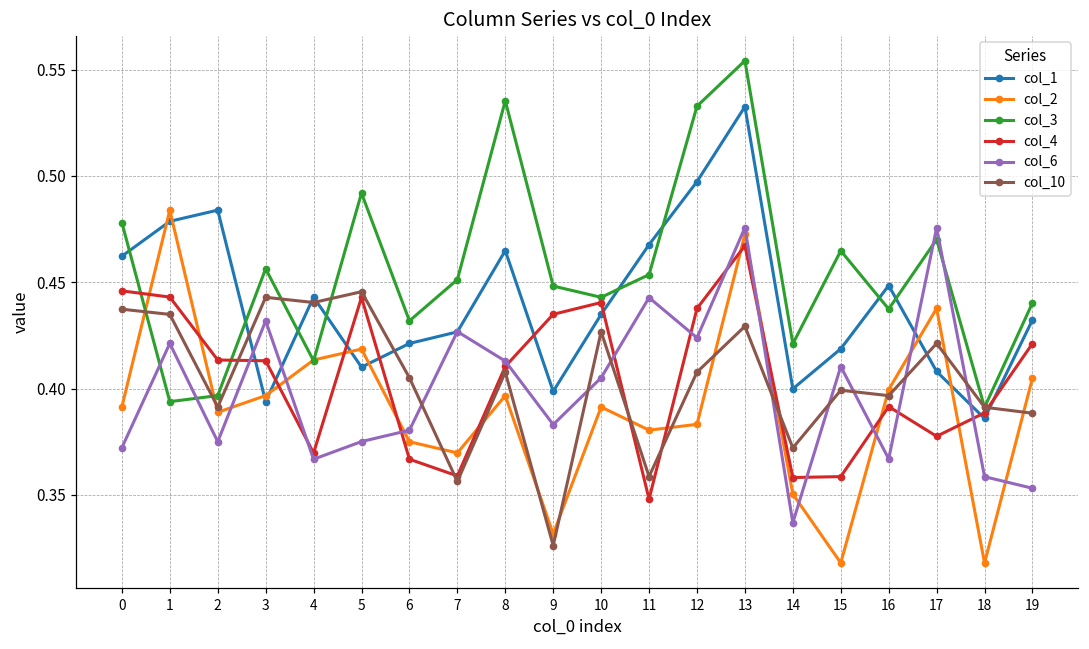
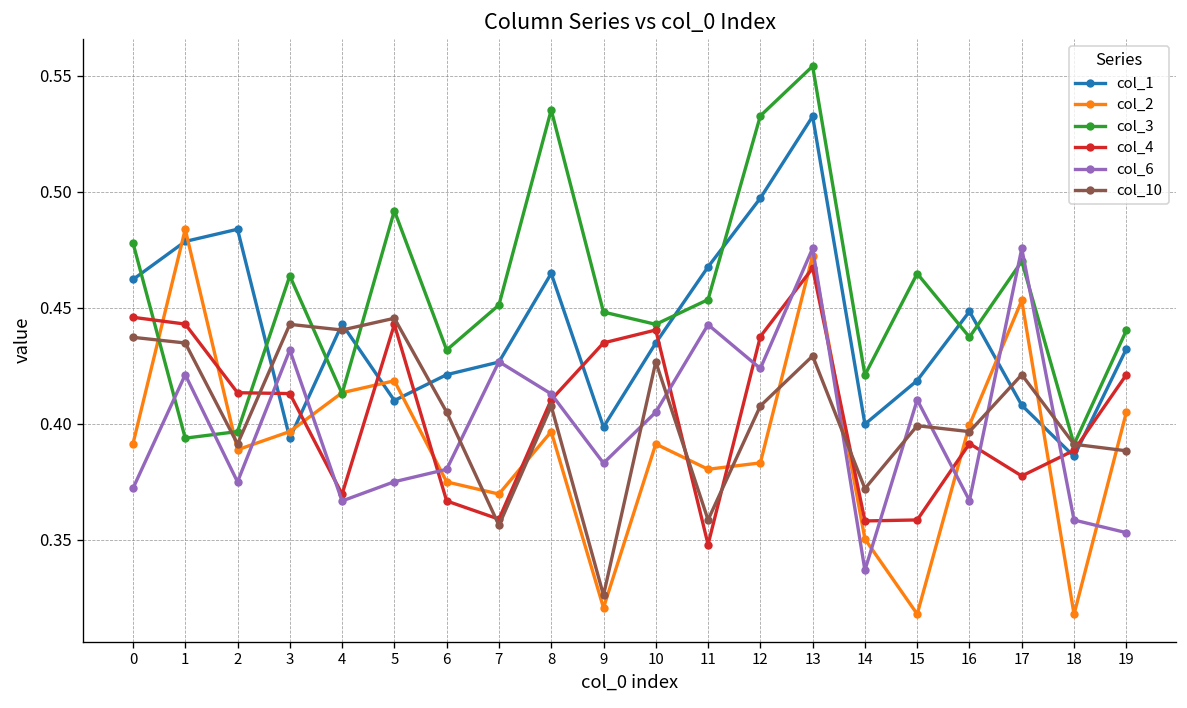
  {
    "col_1": {
      "0": 0.462,
      "1": 0.479,
      "2": 0.484,
      "3": 0.394,
      "4": 0.443,
      "5": 0.410,
      "6": 0.421,
      "8": 0.465,
      "9": 0.399,
      "10": 0.435,
      "11": 0.468,
      "12": 0.497,
      "13": 0.533,
      "14": 0.400,
      "15": 0.419,
      "16": 0.448,
      "17": 0.408,
      "18": 0.386,
      "19": 0.432
    },
    "col_2": {
      "0": 0.391,
      "1": 0.484,
      "2": 0.389,
      "3": 0.397,
      "5": 0.419,
      "6": 0.375,
      "7": 0.370,
      "8": 0.397,
-     "9": 0.332,
+     "9": 0.321,
      "10": 0.391,
      "11": 0.380,
      "12": 0.383,
      "13": 0.473,
      "14": 0.350,
      "15": 0.318,
      "16": 0.400,
-     "17": 0.438,
+     "17": 0.453,
      "18": 0.318,
      "19": 0.405
    },
    "col_3": {
      "0": 0.478,
      "1": 0.394,
      "2": 0.397,
-     "3": 0.456,
+     "3": 0.464,
      "5": 0.492,
      "6": 0.432,
      "7": 0.451,
      "8": 0.535,
      "9": 0.448,
      "10": 0.443,
      "11": 0.454,
      "12": 0.533,
      "13": 0.554,
      "14": 0.421,
      "15": 0.465,
      "16": 0.437,
      "17": 0.470,
      "19": 0.440
    },
    "col_4": {
      "0": 0.446,
      "1": 0.443,
      "2": 0.413,
      "3": 0.413,
      "4": 0.370,
      "5": 0.443,
      "6": 0.367,
      "7": 0.359,
      "8": 0.410,
      "9": 0.435,
      "10": 0.440,
      "11": 0.348,
      "12": 0.438,
      "13": 0.467,
      "14": 0.358,
      "15": 0.359,
      "16": 0.392,
      "17": 0.378,
      "18": 0.389,
      "19": 0.421
    },
    "col_6": {
      "0": 0.372,
      "1": 0.421,
      "2": 0.375,
      "3": 0.432,
      "4": 0.367,
      "5": 0.375,
      "6": 0.380,
      "8": 0.413,
      "9": 0.383,
      "10": 0.405,
      "11": 0.443,
      "12": 0.424,
      "13": 0.476,
      "14": 0.337,
      "15": 0.410,
      "16": 0.367,
      "17": 0.476,
      "18": 0.359,
      "19": 0.353
    },
    "col_10": {
      "0": 0.437,
      "1": 0.435,
      "2": 0.391,
      "3": 0.443,
      "4": 0.440,
      "5": 0.446,
      "6": 0.405,
      "7": 0.356,
      "8": 0.408,
      "9": 0.326,
      "10": 0.427,
      "11": 0.359,
      "12": 0.408,
      "13": 0.429,
      "14": 0.372,
      "15": 0.399,
      "16": 0.397,
      "17": 0.421,
      "19": 0.388
    }
  }
